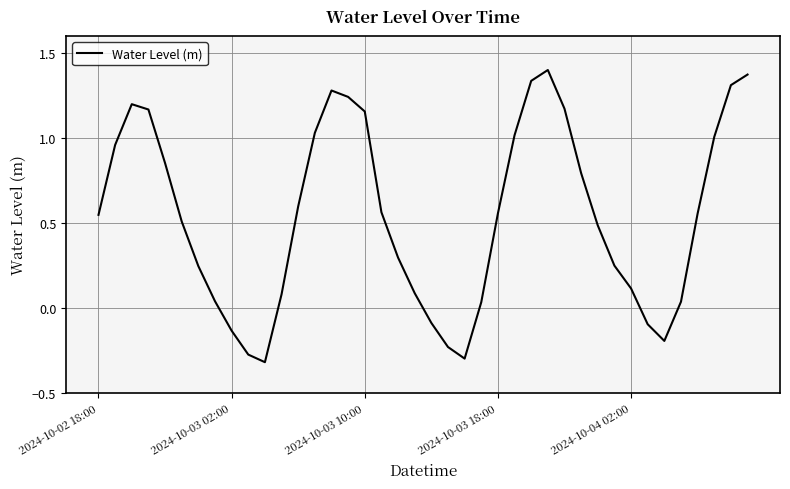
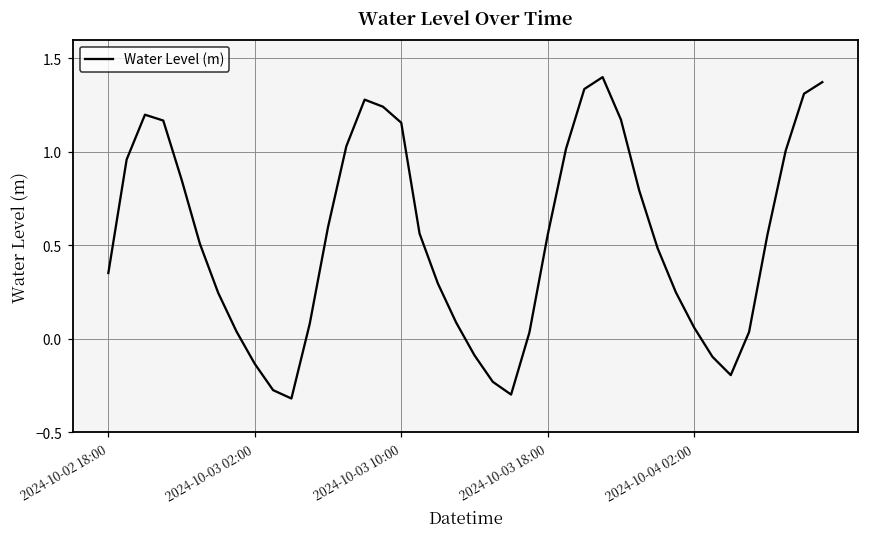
  {
-   "2024-10-02 18:00": 0.55,
+   "2024-10-02 18:00": 0.35,
    "2024-10-03 02:00": -0.13,
    "2024-10-03 10:00": 1.16,
    "2024-10-03 18:00": 0.56,
-   "2024-10-04 02:00": 0.12
+   "2024-10-04 02:00": 0.06
  }
